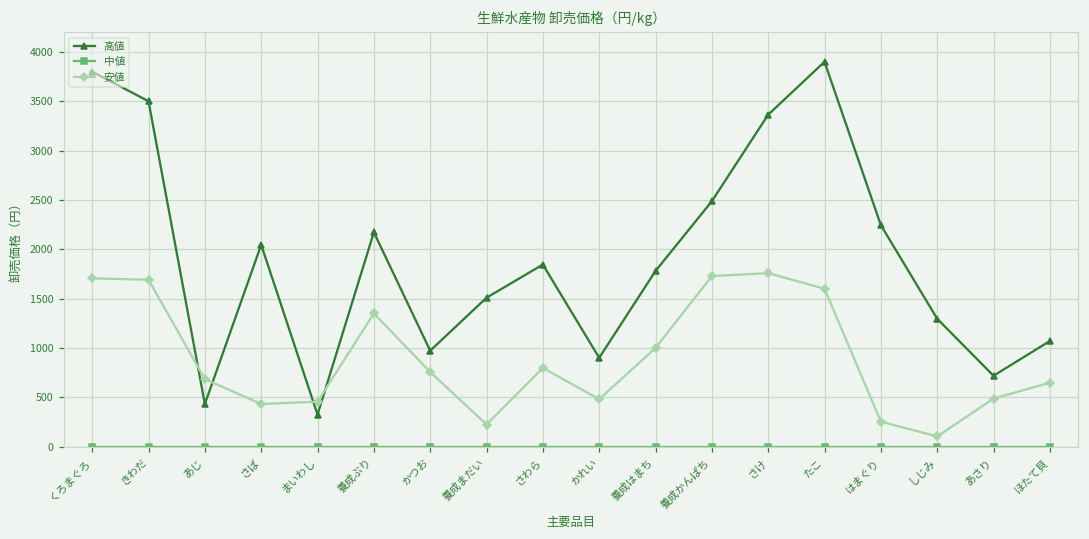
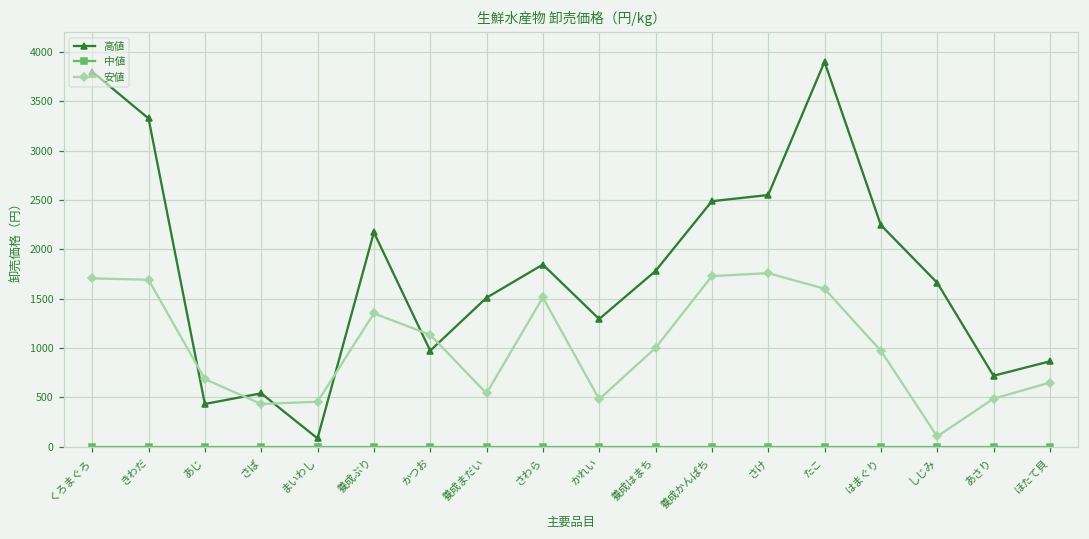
  {
    "高値": {
-     "きわだ": 3500,
+     "きわだ": 3300,
      "あじ": 400,
-     "さば": 2000,
-     "まいわし": 300,
+     "さば": 500,
+     "まいわし": 100,
      "養成ぶり": 2200,
      "かつお": 1000,
      "養成まだい": 1500,
      "さわら": 1800,
-     "かれい": 900,
+     "かれい": 1300,
      "養成はまち": 1800,
      "養成かんぱち": 2500,
-     "さけ": 3400,
+     "さけ": 2600,
      "たこ": 3900,
      "はまぐり": 2200,
-     "しじみ": 1300,
+     "しじみ": 1700,
      "あさり": 700,
-     "ほたて貝": 1100
+     "ほたて貝": 900
    },
    "中値": {
      "くろまぐろ": 0,
      "きわだ": 0,
      "あじ": 0,
      "さば": 0,
      "まいわし": 0,
      "養成ぶり": 0,
      "かつお": 0,
      "養成まだい": 0,
      "さわら": 0,
      "かれい": 0,
      "養成はまち": 0,
      "養成かんぱち": 0,
      "さけ": 0,
      "たこ": 0,
      "はまぐり": 0,
      "しじみ": 0,
      "あさり": 0,
      "ほたて貝": 0
    },
    "安値": {
      "くろまぐろ": 1700,
      "きわだ": 1700,
      "あじ": 700,
      "さば": 400,
      "まいわし": 500,
      "養成ぶり": 1400,
-     "かつお": 800,
-     "養成まだい": 200,
-     "さわら": 800,
+     "かつお": 1100,
+     "養成まだい": 500,
+     "さわら": 1500,
      "かれい": 500,
      "養成はまち": 1000,
      "養成かんぱち": 1700,
      "さけ": 1800,
      "たこ": 1600,
-     "はまぐり": 300,
+     "はまぐり": 1000,
      "しじみ": 100,
      "あさり": 500,
      "ほたて貝": 600
    }
  }
